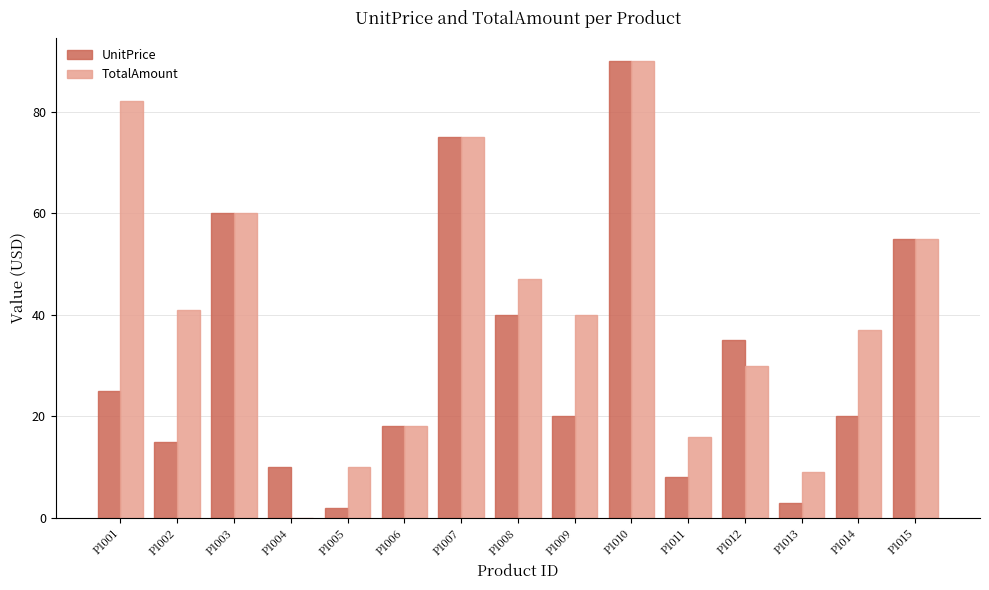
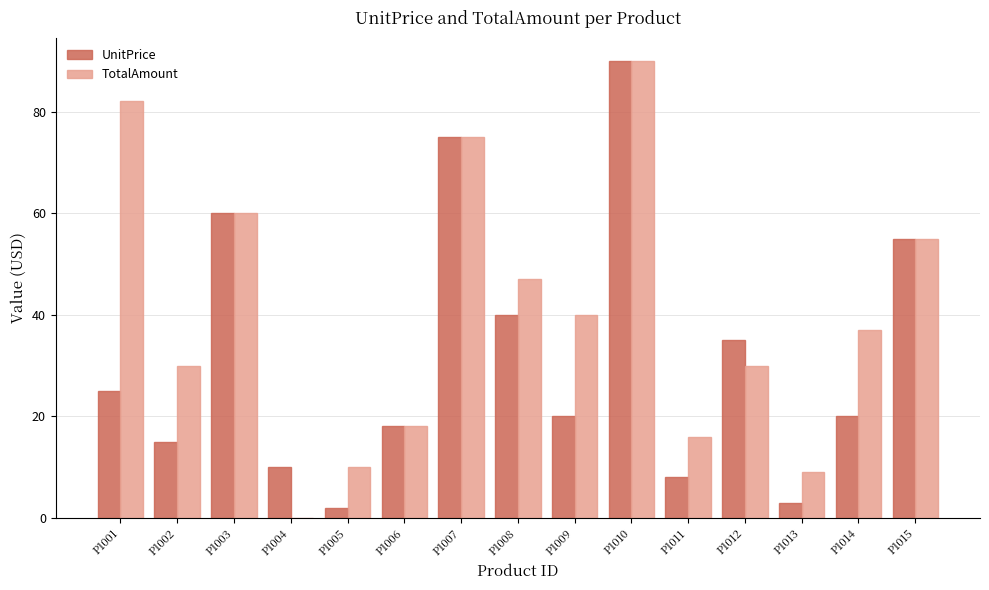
  {
    "UnitPrice": {
      "P1001": 25,
      "P1002": 15,
      "P1003": 60,
      "P1004": 10,
      "P1005": 2,
      "P1006": 18,
      "P1007": 75,
      "P1008": 40,
      "P1009": 20,
      "P1010": 90,
      "P1011": 8,
      "P1012": 35,
      "P1013": 3,
      "P1014": 20,
      "P1015": 55
    },
    "TotalAmount": {
      "P1001": 82,
-     "P1002": 41,
+     "P1002": 30,
      "P1003": 60,
      "P1004": 0,
      "P1005": 10,
      "P1006": 18,
      "P1007": 75,
      "P1008": 47,
      "P1009": 40,
      "P1010": 90,
      "P1011": 16,
      "P1012": 30,
      "P1013": 9,
      "P1014": 37,
      "P1015": 55
    }
  }
